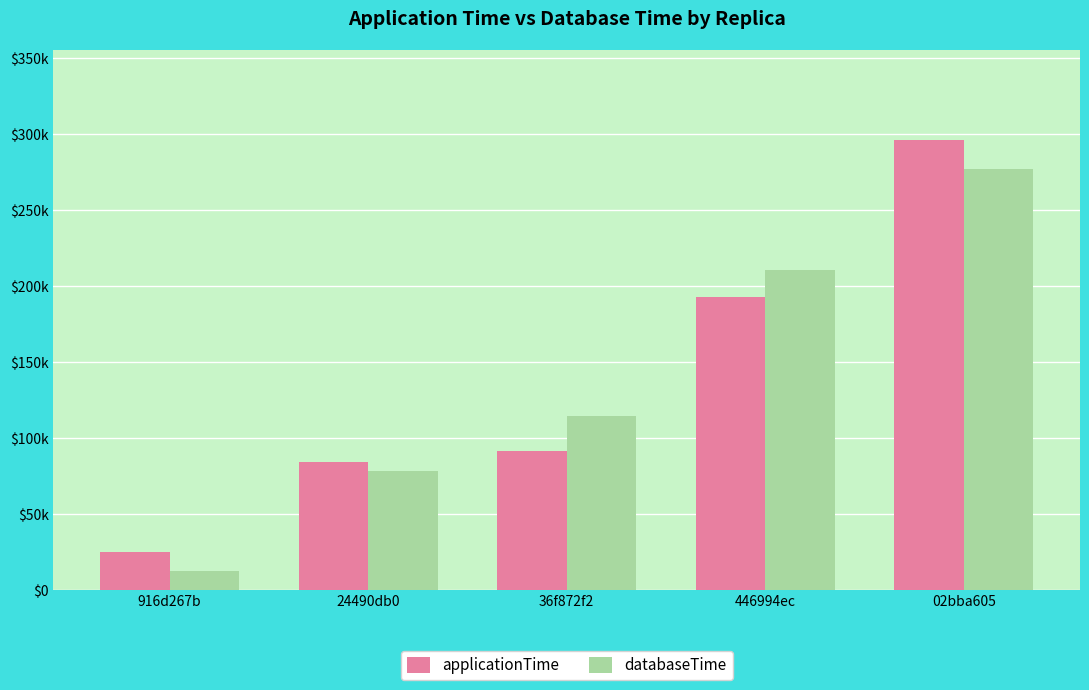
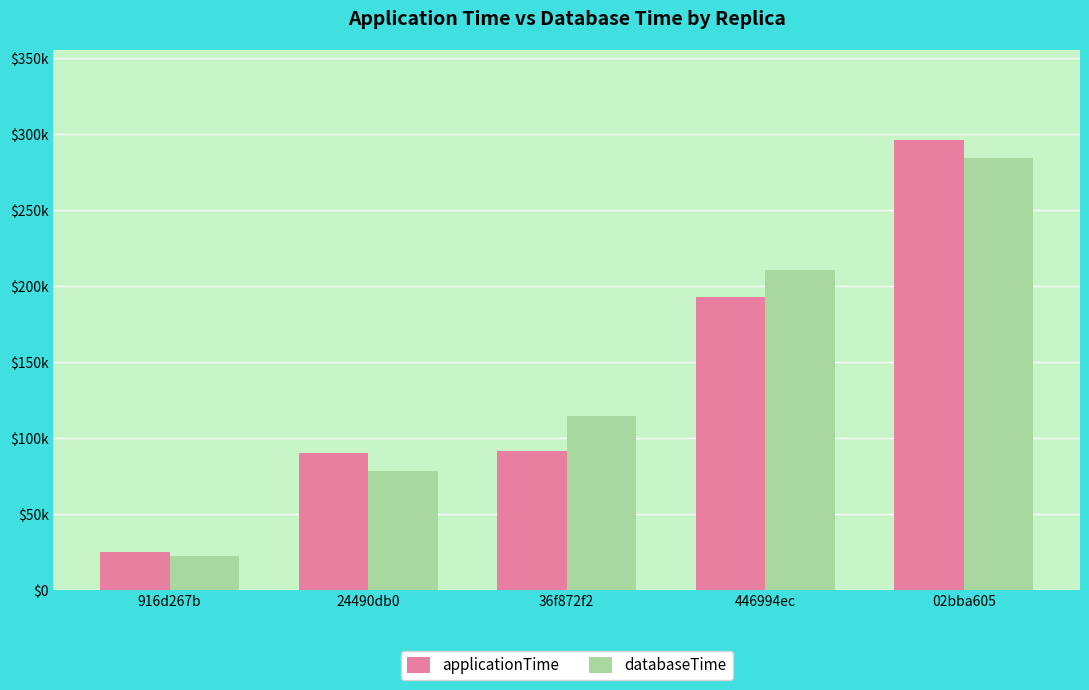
  {
    "applicationTime": {
      "916d267b": "$25000",
-     "24490db0": "$84000",
+     "24490db0": "$90000",
      "36f872f2": "$92000",
      "446994ec": "$193000",
      "02bba605": "$296000"
    },
    "databaseTime": {
-     "916d267b": "$13000",
+     "916d267b": "$22000",
      "24490db0": "$79000",
      "36f872f2": "$115000",
      "446994ec": "$211000",
-     "02bba605": "$277000"
+     "02bba605": "$284000"
    }
  }
